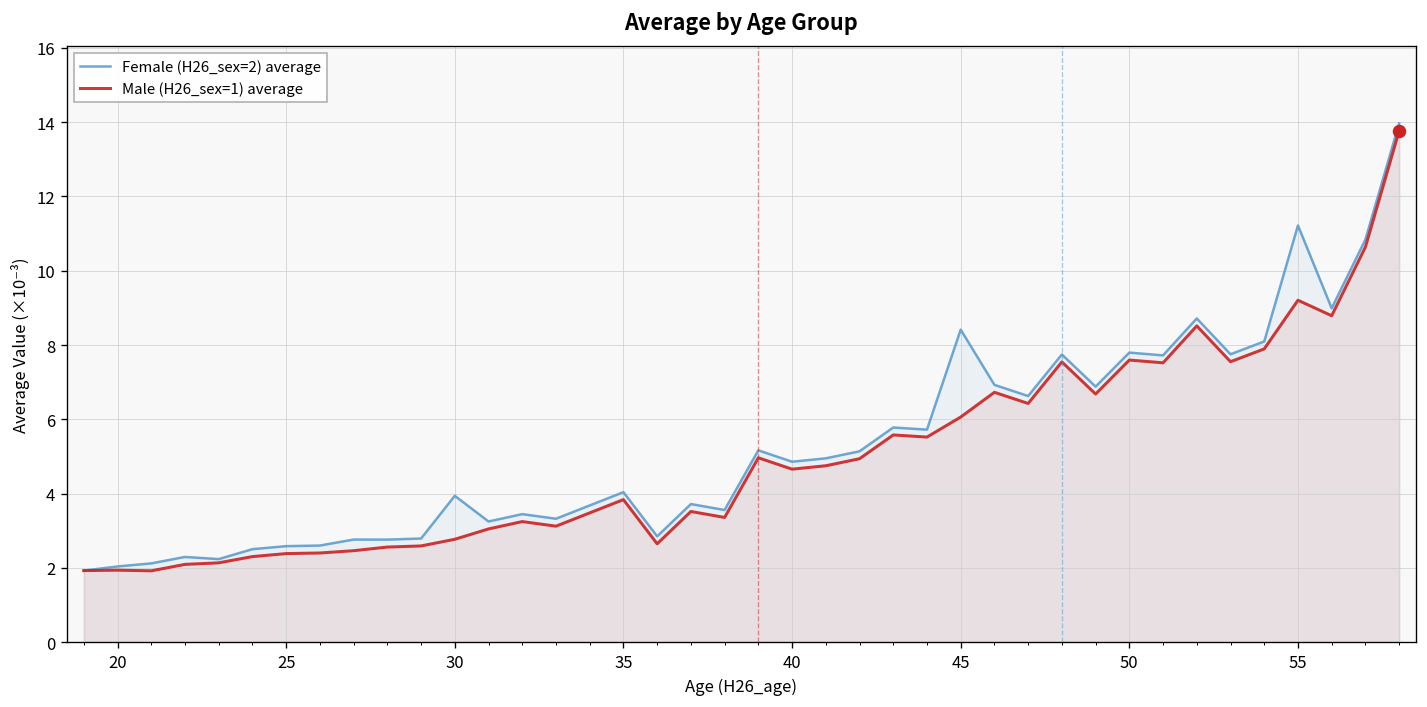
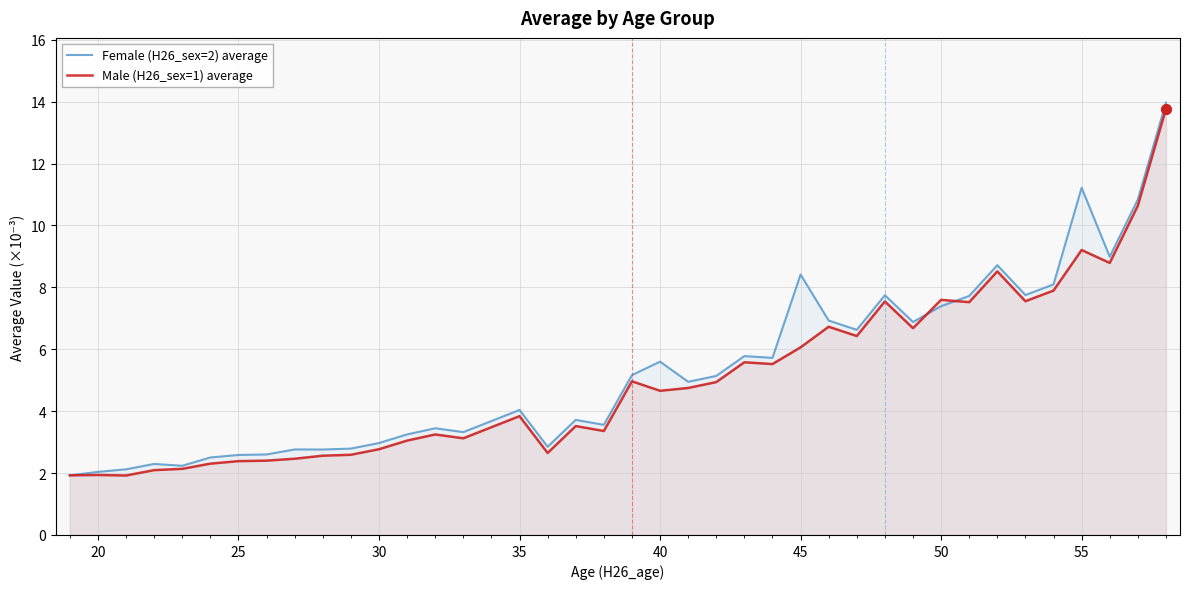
  {
    "Female (H26_sex=2) average": {
      "20": 2.0,
      "25": 2.6,
-     "30": 3.9,
+     "30": 3.0,
      "35": 4.0,
-     "40": 4.9,
+     "40": 5.6,
      "45": 8.4,
-     "50": 7.8,
+     "50": 7.4,
      "55": 11.2
    }
  }
